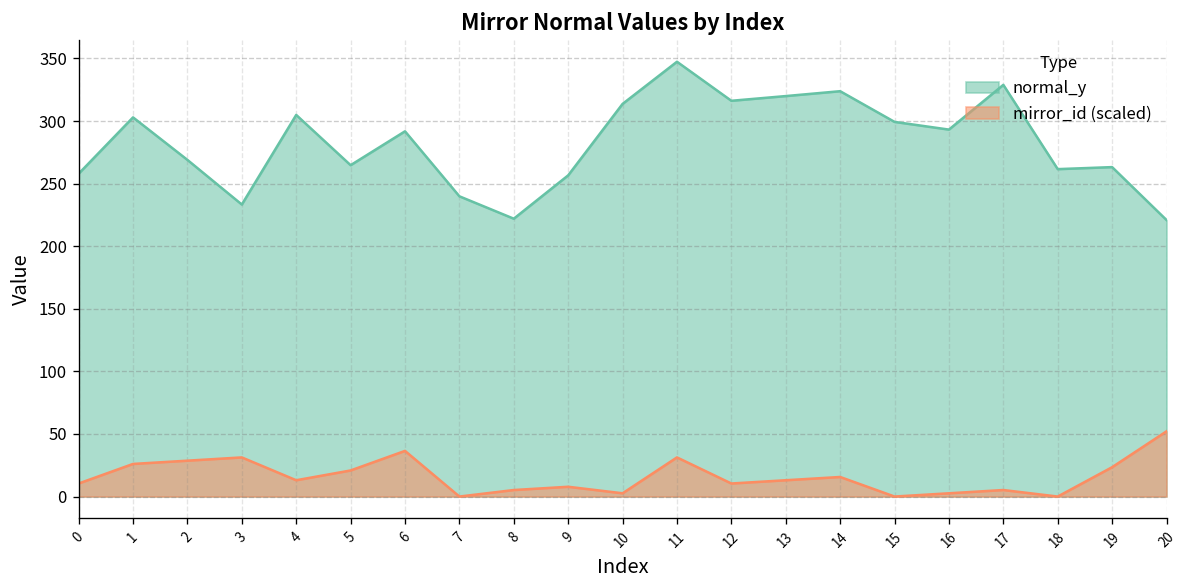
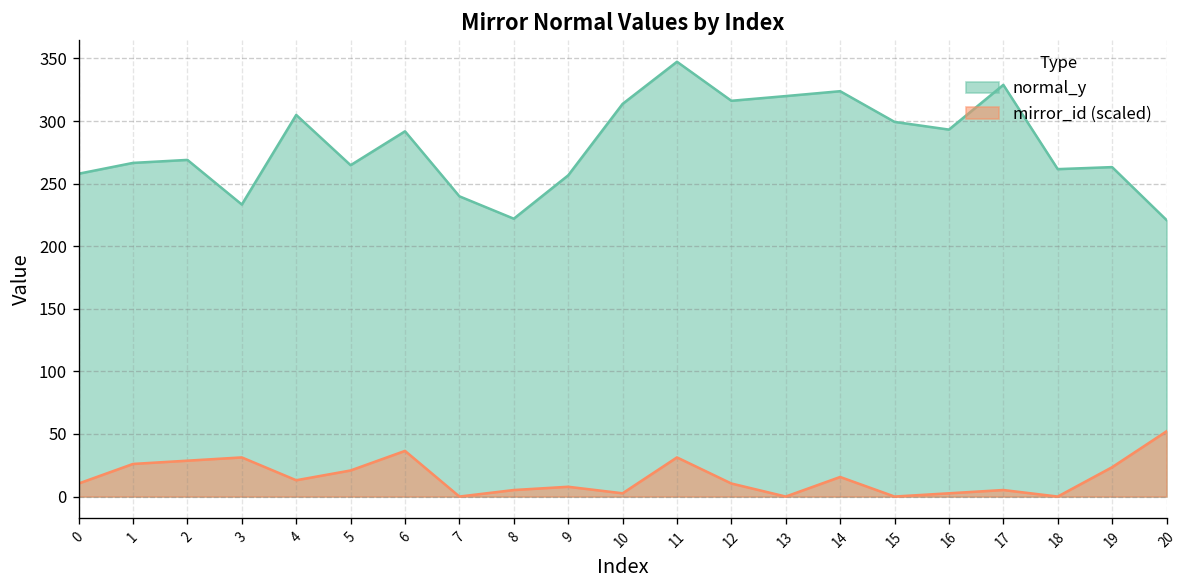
  {
    "normal_y": {
      "0": 258,
-     "1": 303,
+     "1": 267,
      "2": 269,
      "3": 233,
      "4": 305,
      "5": 265,
      "6": 292,
      "7": 240,
      "8": 222,
      "9": 257,
      "10": 314,
      "11": 347,
      "12": 316,
      "13": 320,
      "14": 324,
      "15": 299,
      "16": 293,
      "17": 329,
      "18": 262,
      "19": 263,
      "20": 221
    },
    "mirror_id (scaled)": {
      "0": 10,
      "1": 26,
      "2": 29,
      "3": 31,
      "4": 13,
      "5": 21,
      "6": 36,
      "7": 0,
      "8": 5,
      "9": 8,
      "10": 3,
      "11": 31,
      "12": 10,
-     "13": 13,
+     "13": 0,
      "14": 16,
      "15": 0,
      "16": 3,
      "17": 5,
      "18": 0,
      "19": 23,
      "20": 52
    }
  }
